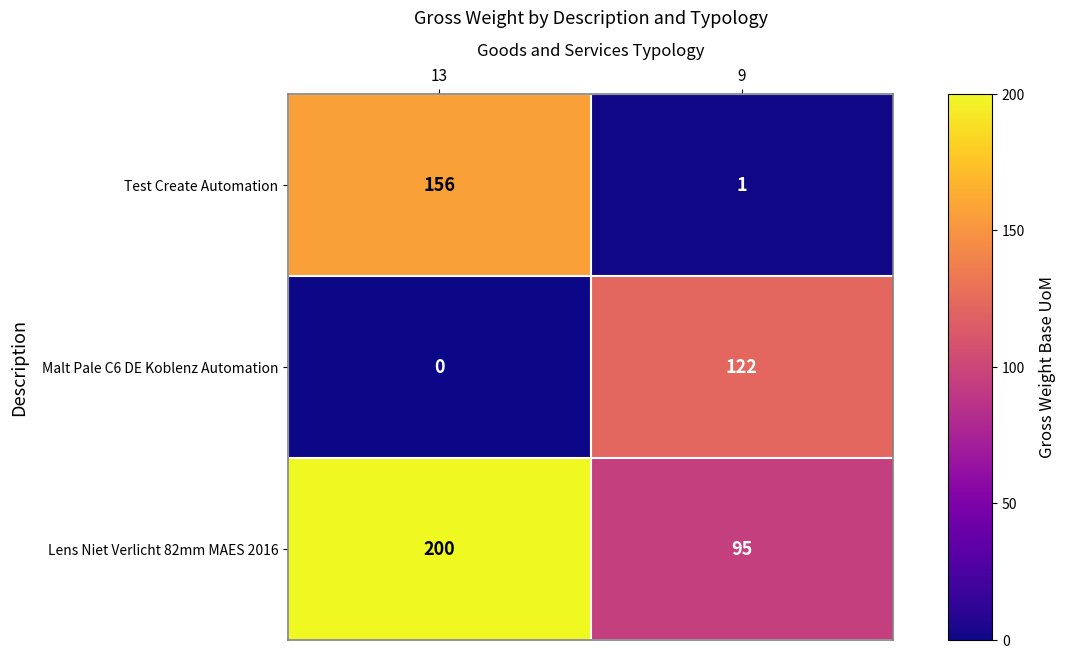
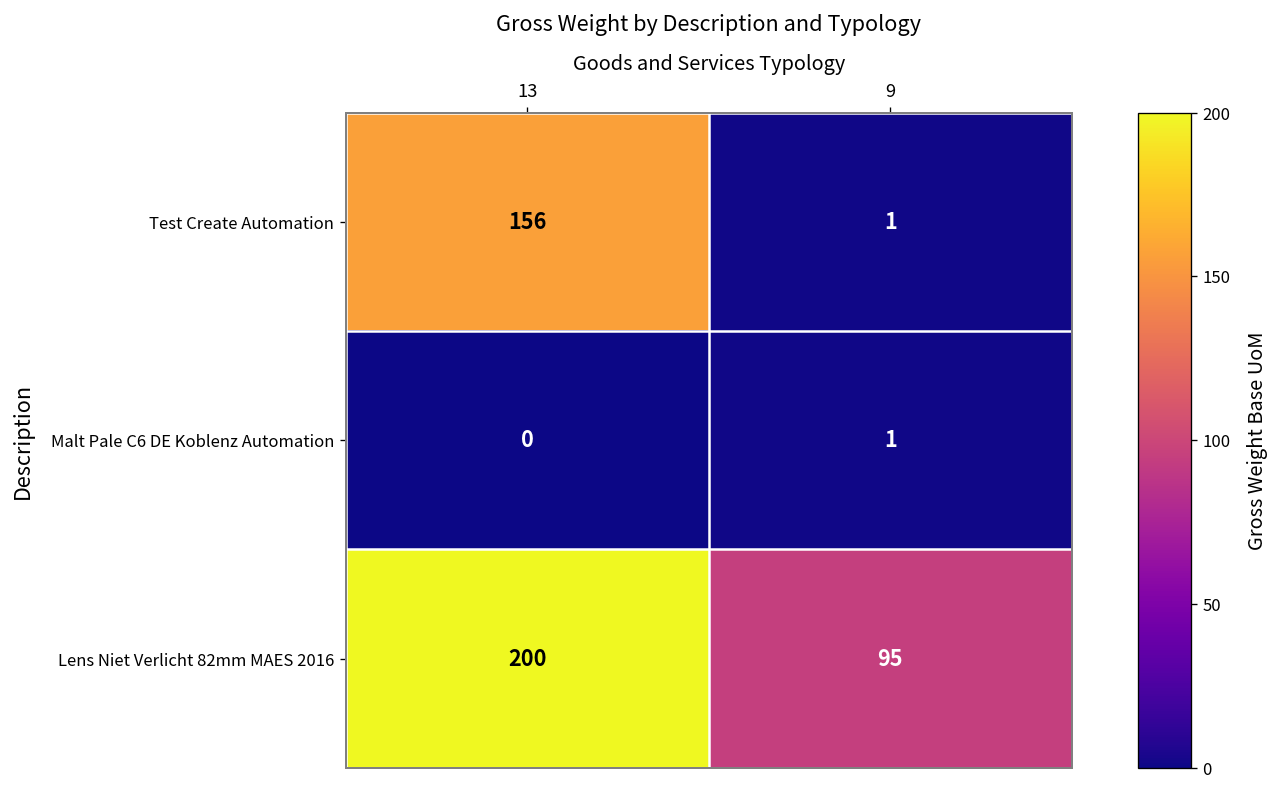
  {
    "Test Create Automation": {
      "13": 156,
      "9": 1
    },
    "Malt Pale C6 DE Koblenz Automation": {
      "13": 0,
-     "9": 122
+     "9": 1
    },
    "Lens Niet Verlicht 82mm MAES 2016": {
      "13": 200,
      "9": 95
    }
  }
